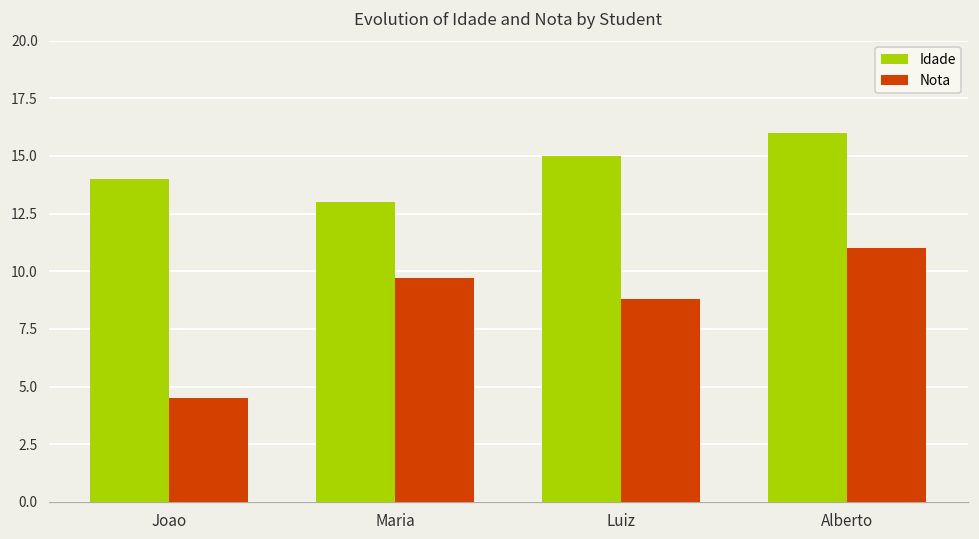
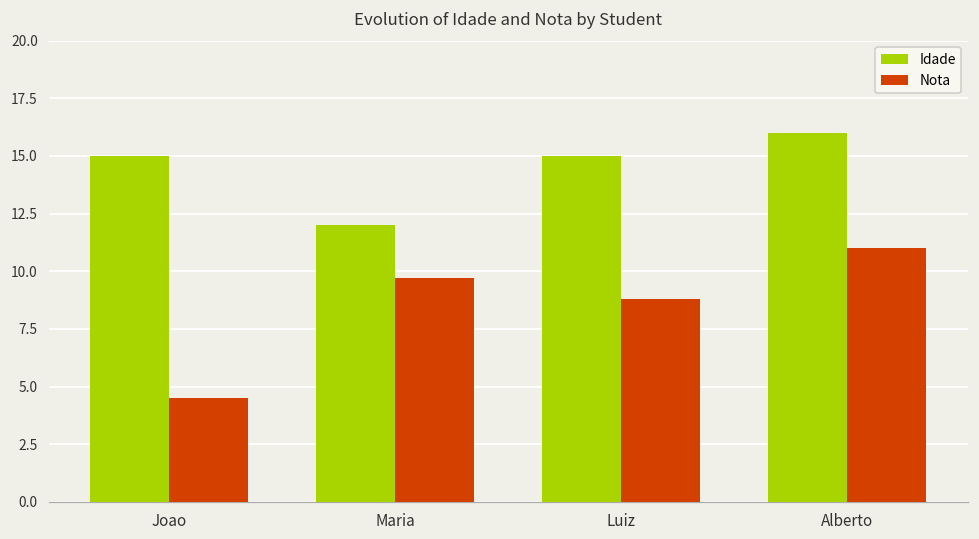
  {
    "Idade": {
-     "Joao": 14,
-     "Maria": 13,
+     "Joao": 15,
+     "Maria": 12,
      "Luiz": 15,
      "Alberto": 16
    },
    "Nota": {
      "Joao": 4.5,
      "Maria": 9.7,
      "Luiz": 8.8,
      "Alberto": 11
    }
  }
